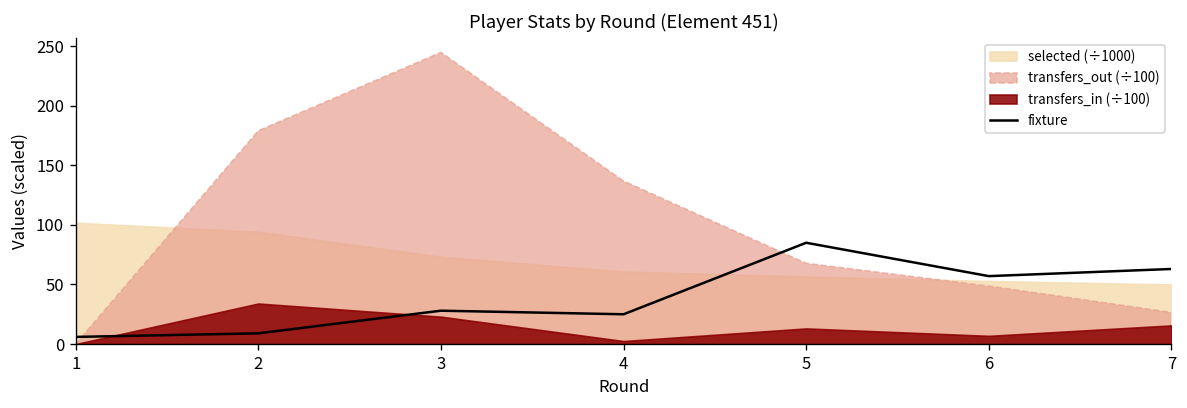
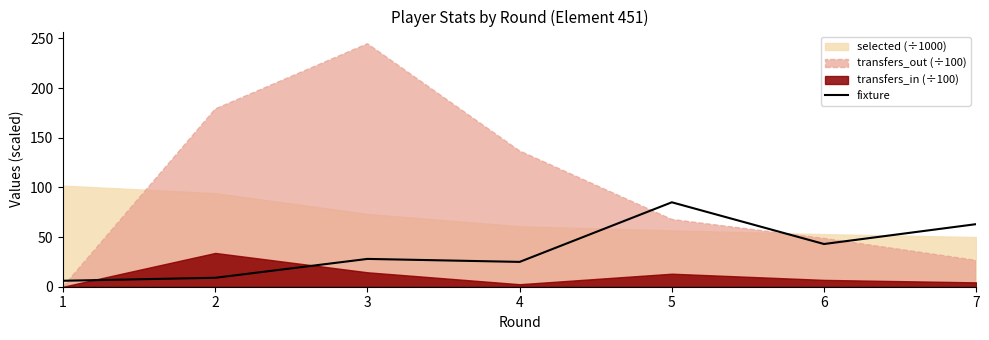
  {
    "fixture": {
      "1": 10,
      "2": 10,
      "3": 30,
      "4": 30,
      "5": 90,
-     "6": 60,
+     "6": 40,
      "7": 60
    },
    "selected (÷1000)": {
      "1": 100,
      "2": 90,
      "3": 70,
      "4": 60,
      "5": 60,
      "6": 50,
      "7": 50
    },
    "transfers_out (÷100)": {
      "2": 180,
      "3": 240,
      "4": 140,
      "5": 70,
      "6": 50,
      "7": 30
    },
    "transfers_in (÷100)": {
      "2": 30,
-     "3": 20,
+     "3": 10,
      "4": 0,
      "5": 10,
      "6": 10,
-     "7": 20
+     "7": 0
    }
  }
